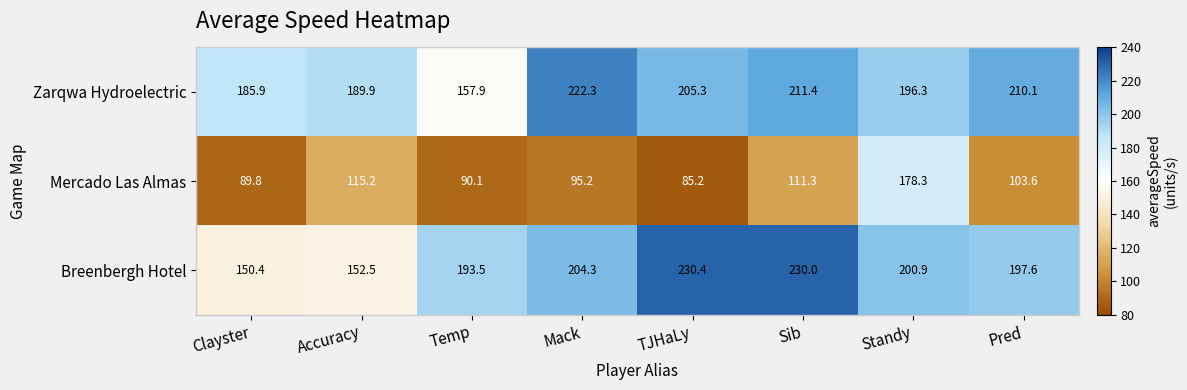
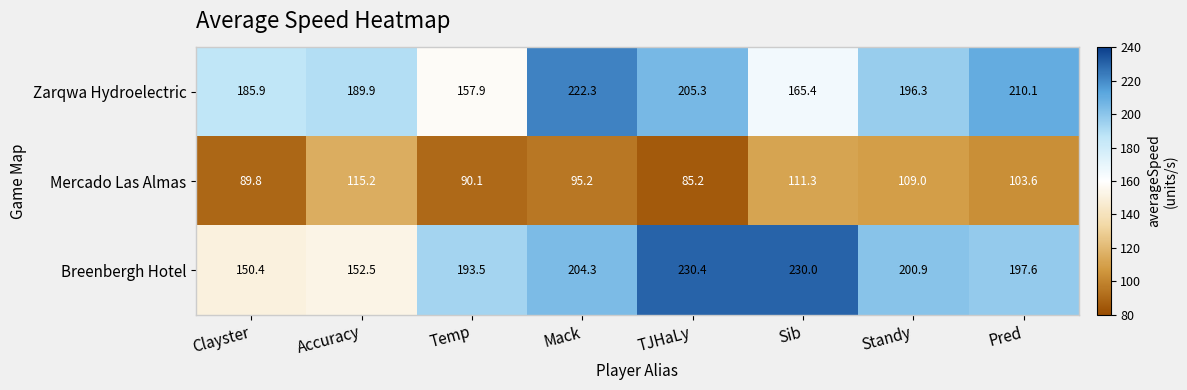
  {
    "Zarqwa Hydroelectric": {
      "Clayster": 185.9,
      "Accuracy": 189.9,
      "Temp": 157.9,
      "Mack": 222.3,
      "TJHaLy": 205.3,
-     "Sib": 211.4,
+     "Sib": 165.4,
      "Standy": 196.3,
      "Pred": 210.1
    },
    "Mercado Las Almas": {
      "Clayster": 89.8,
      "Accuracy": 115.2,
      "Temp": 90.1,
      "Mack": 95.2,
      "TJHaLy": 85.2,
      "Sib": 111.3,
-     "Standy": 178.3,
+     "Standy": 109.0,
      "Pred": 103.6
    },
    "Breenbergh Hotel": {
      "Clayster": 150.4,
      "Accuracy": 152.5,
      "Temp": 193.5,
      "Mack": 204.3,
      "TJHaLy": 230.4,
      "Sib": 230.0,
      "Standy": 200.9,
      "Pred": 197.6
    }
  }
